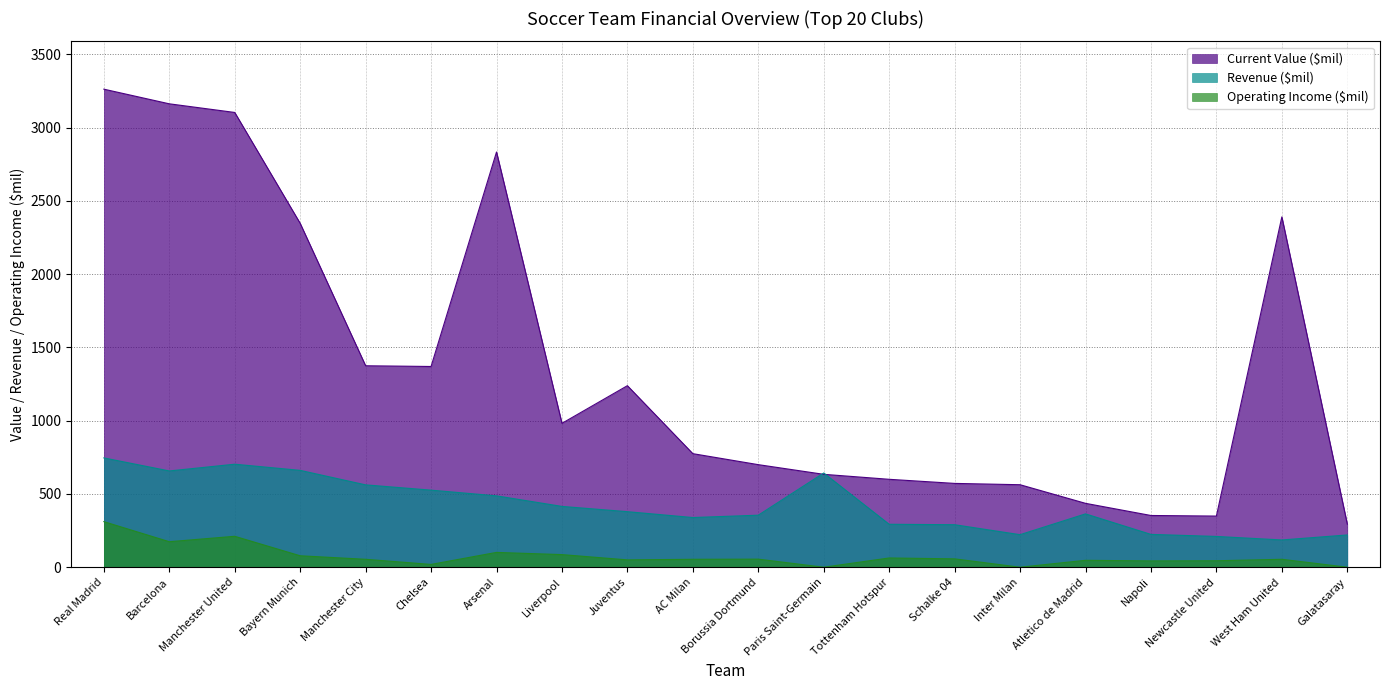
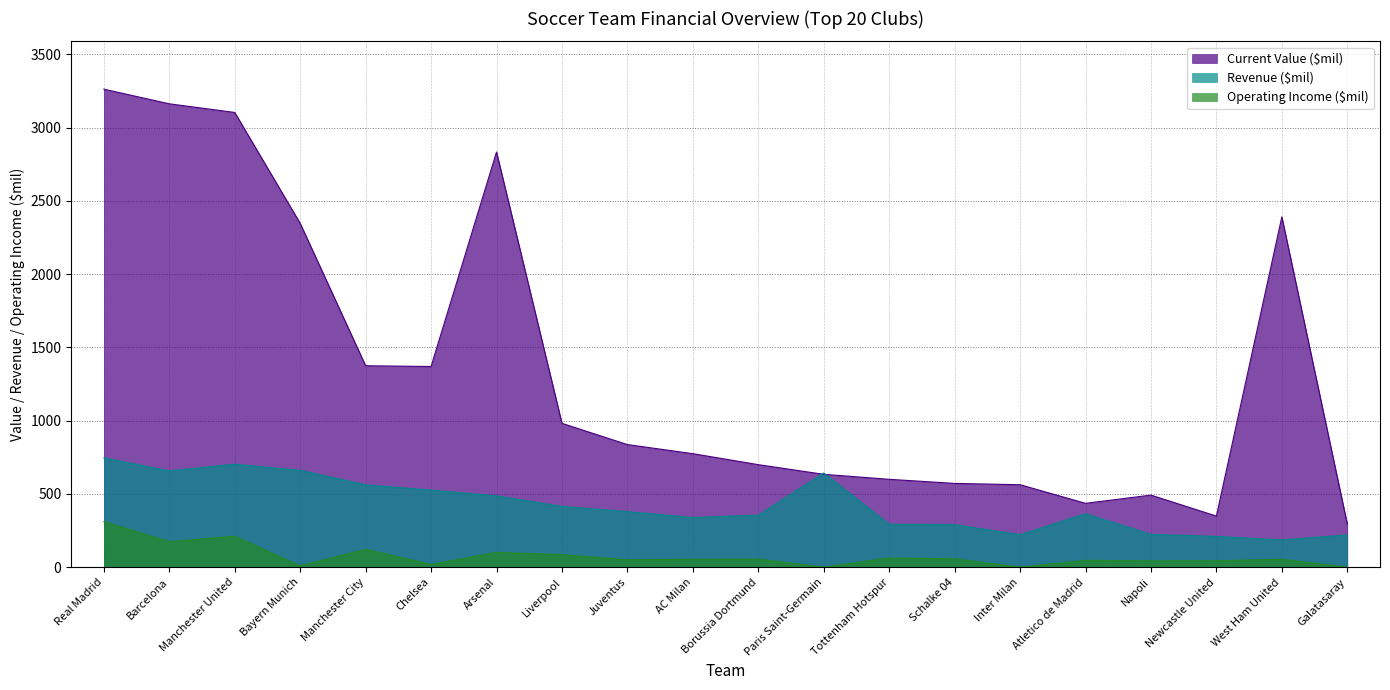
  {
    "Current Value ($mil)": {
      "Real Madrid": 3260,
      "Barcelona": 3160,
      "Manchester United": 3100,
      "Bayern Munich": 2350,
      "Manchester City": 1380,
      "Chelsea": 1370,
      "Arsenal": 2830,
      "Liverpool": 980,
-     "Juventus": 1240,
+     "Juventus": 840,
      "AC Milan": 780,
      "Borussia Dortmund": 700,
      "Tottenham Hotspur": 600,
      "Schalke 04": 570,
      "Inter Milan": 560,
      "Atletico de Madrid": 440,
-     "Napoli": 350,
+     "Napoli": 490,
      "Newcastle United": 350,
      "West Ham United": 2390,
      "Galatasaray": 290
    },
    "Revenue ($mil)": {
      "Real Madrid": 750,
      "Barcelona": 660,
      "Manchester United": 700,
      "Bayern Munich": 660,
      "Manchester City": 560,
      "Chelsea": 530,
      "Arsenal": 490,
      "Liverpool": 420,
      "Juventus": 380,
      "AC Milan": 340,
      "Borussia Dortmund": 360,
      "Tottenham Hotspur": 290,
      "Schalke 04": 290,
      "Inter Milan": 220,
      "Atletico de Madrid": 360,
      "Napoli": 220,
      "Newcastle United": 210,
      "West Ham United": 190,
      "Galatasaray": 220
    },
    "Operating Income ($mil)": {
      "Real Madrid": 310,
      "Barcelona": 170,
      "Manchester United": 210,
-     "Bayern Munich": 80,
-     "Manchester City": 50,
+     "Bayern Munich": 10,
+     "Manchester City": 120,
      "Chelsea": 20,
      "Arsenal": 100,
      "Liverpool": 90,
      "Juventus": 50,
      "AC Milan": 50,
      "Borussia Dortmund": 60,
      "Paris Saint-Germain": 0,
      "Tottenham Hotspur": 60,
      "Schalke 04": 60,
      "Inter Milan": 0,
      "Atletico de Madrid": 50,
      "Napoli": 40,
      "Newcastle United": 40,
      "West Ham United": 50,
      "Galatasaray": 0
    }
  }
